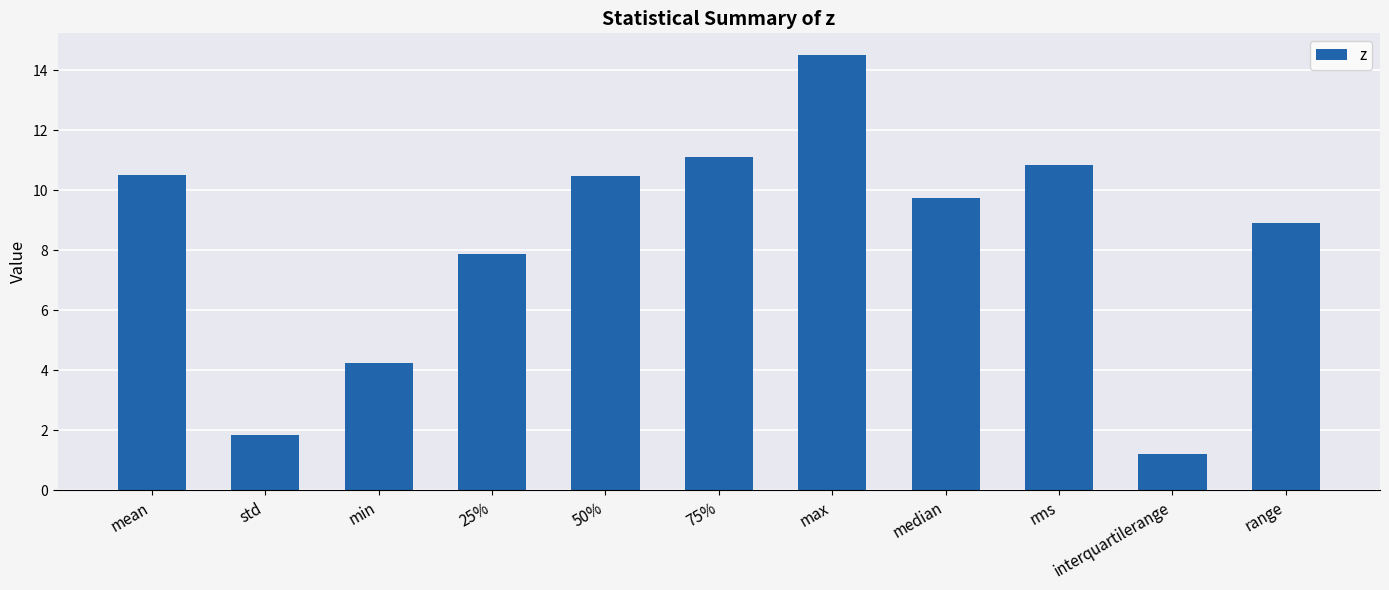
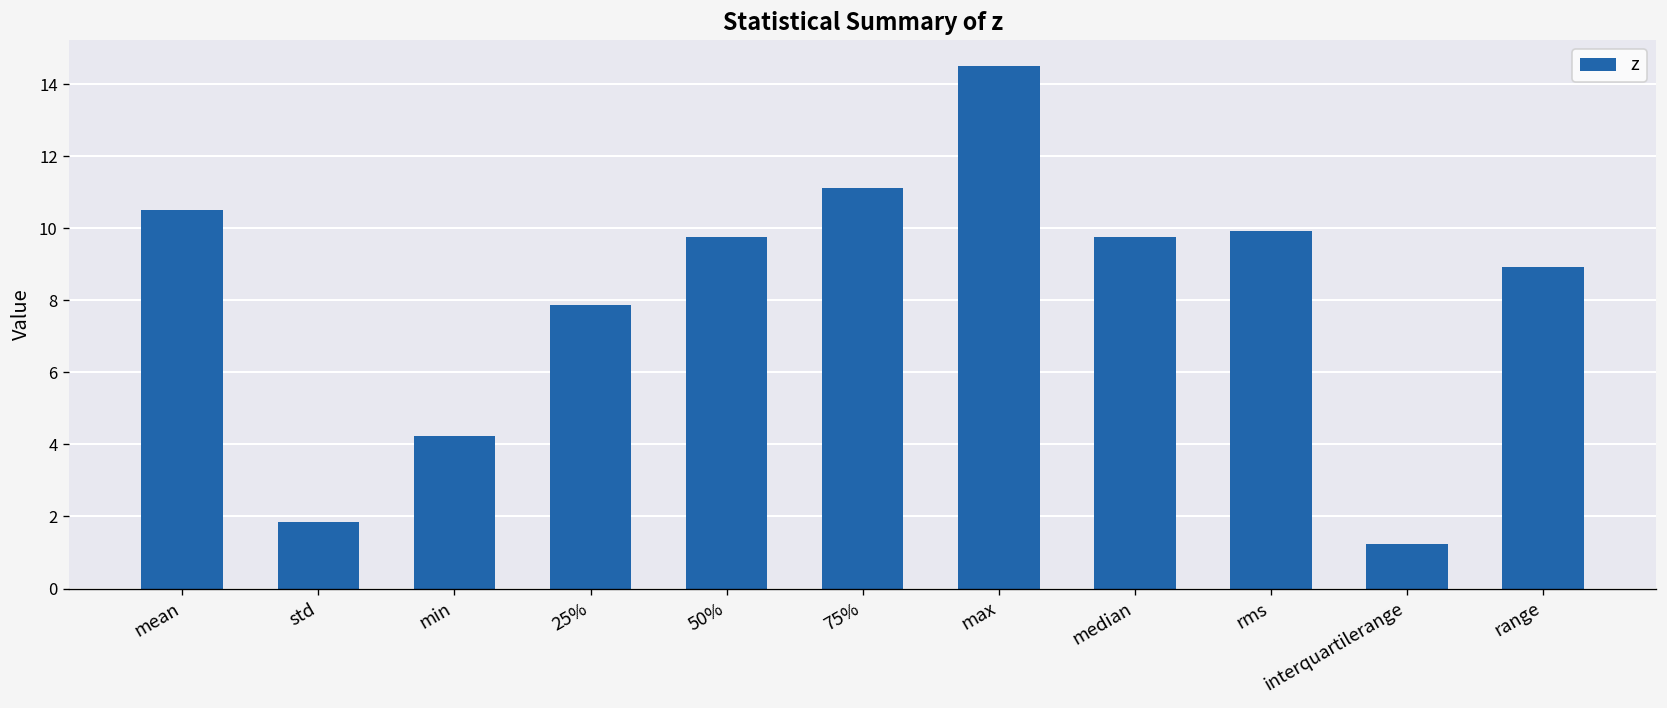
  {
    "mean": 10.5,
    "std": 1.8,
    "min": 4.2,
    "25%": 7.9,
-   "50%": 10.5,
+   "50%": 9.8,
    "75%": 11.1,
    "max": 14.5,
    "median": 9.7,
-   "rms": 10.9,
+   "rms": 9.9,
    "interquartilerange": 1.2,
    "range": 8.9
  }
